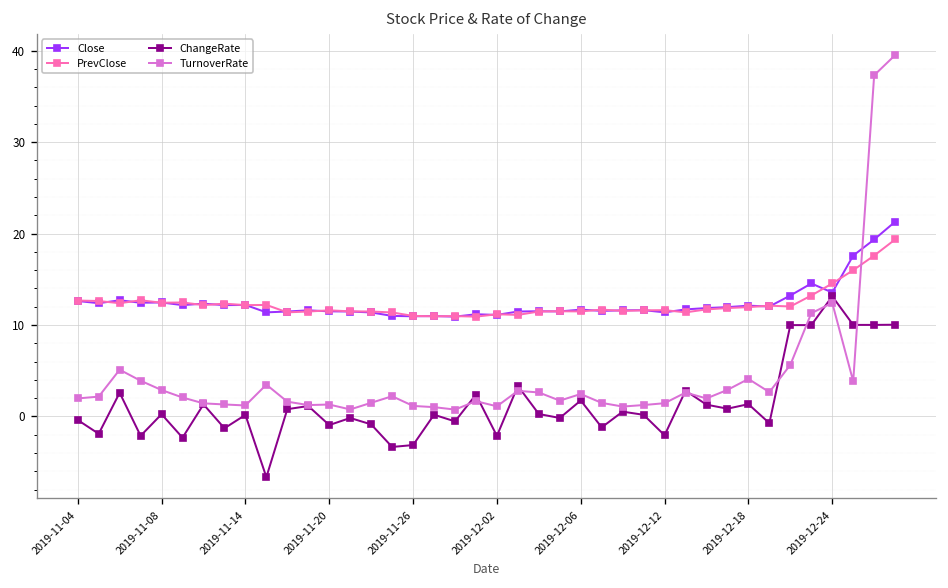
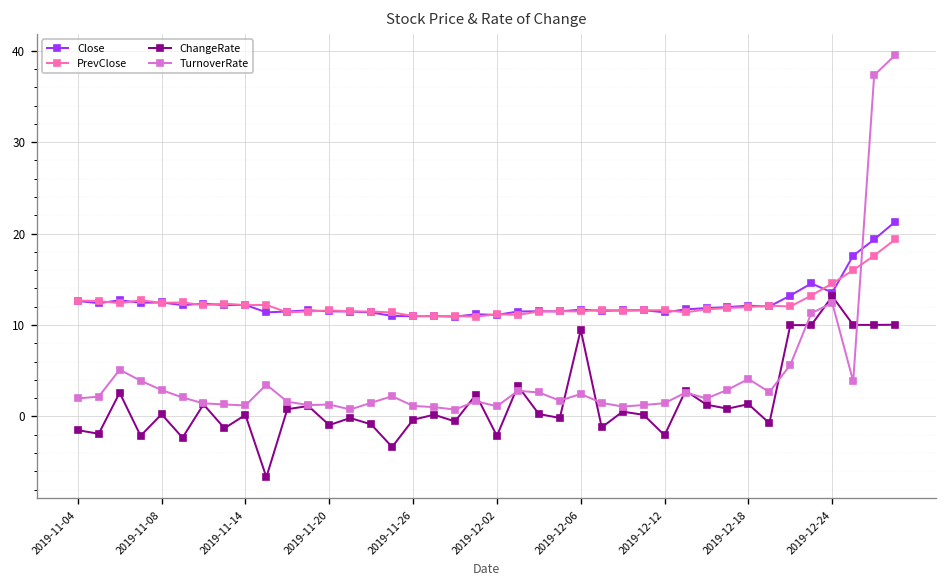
  {
    "Close": {
      "2019-12-24": 14
    },
    "ChangeRate": {
-     "2019-11-04": 0,
+     "2019-11-04": -2,
      "2019-11-08": 0,
      "2019-11-14": 0,
      "2019-11-20": -1,
-     "2019-11-26": -3,
+     "2019-11-26": 0,
      "2019-12-02": -2,
-     "2019-12-06": 2,
+     "2019-12-06": 9,
      "2019-12-12": -2,
      "2019-12-18": 1,
      "2019-12-24": 13
    }
  }
